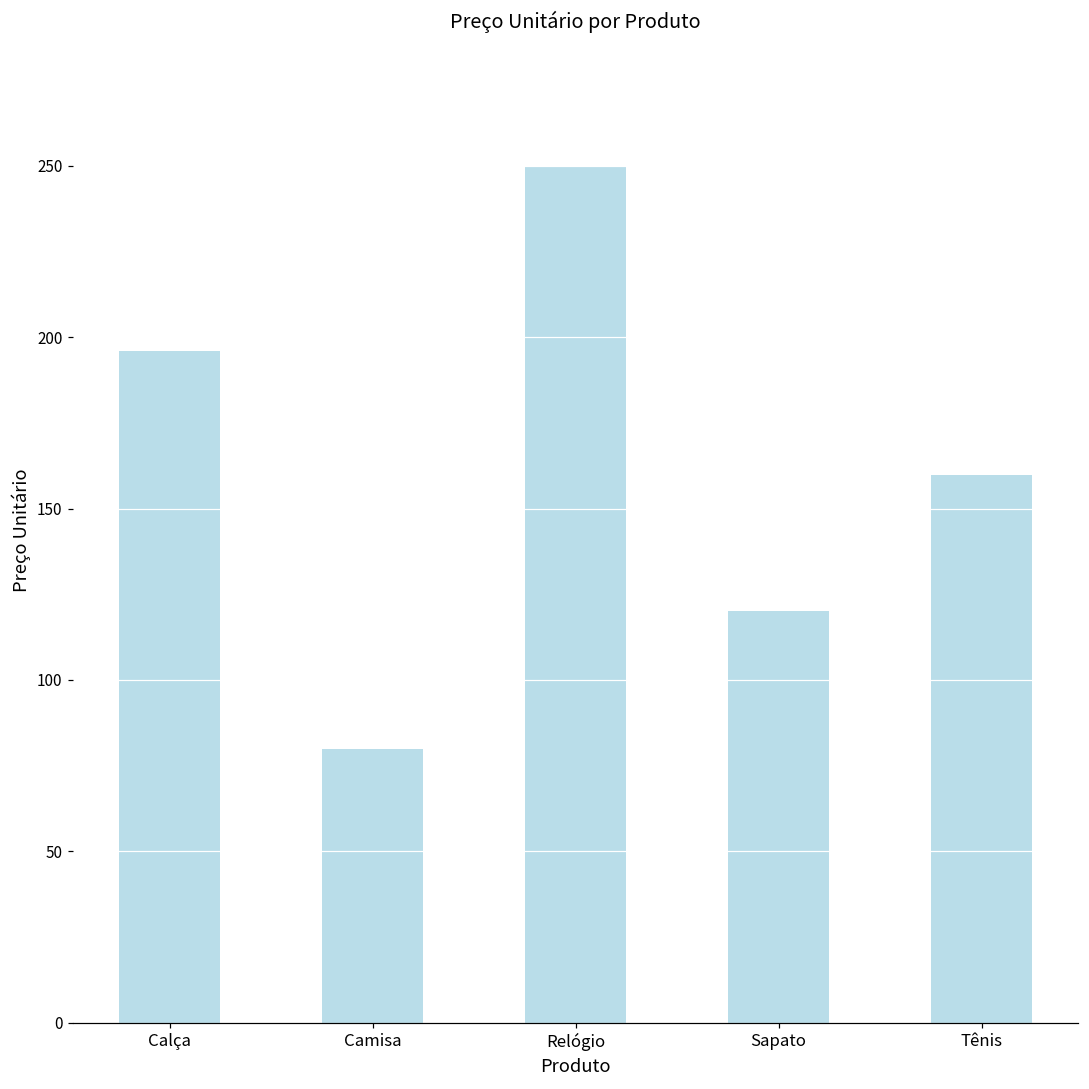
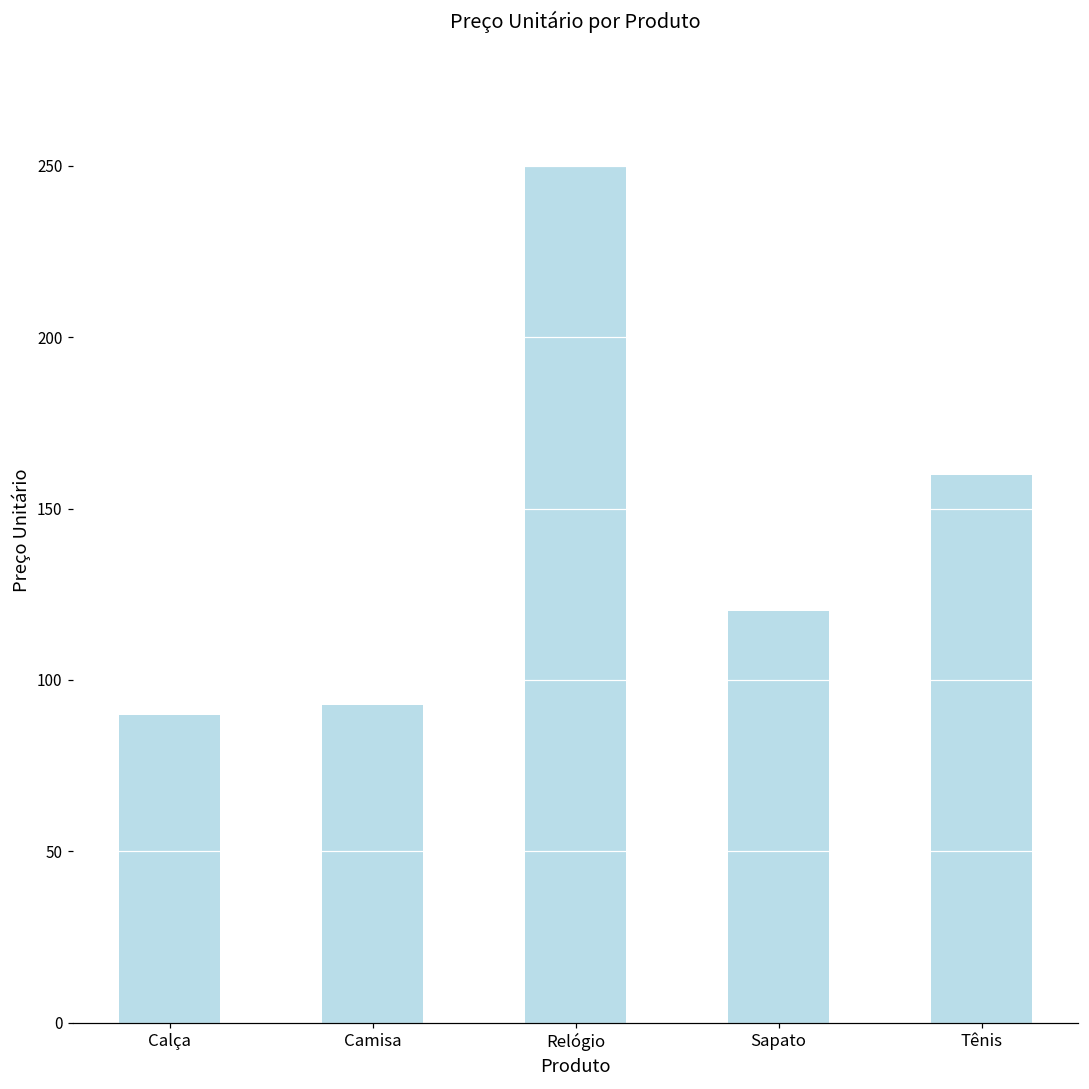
  {
-   "Calça": 196,
-   "Camisa": 80,
+   "Calça": 90,
+   "Camisa": 93,
    "Relógio": 250,
    "Sapato": 120,
    "Tênis": 160
  }
